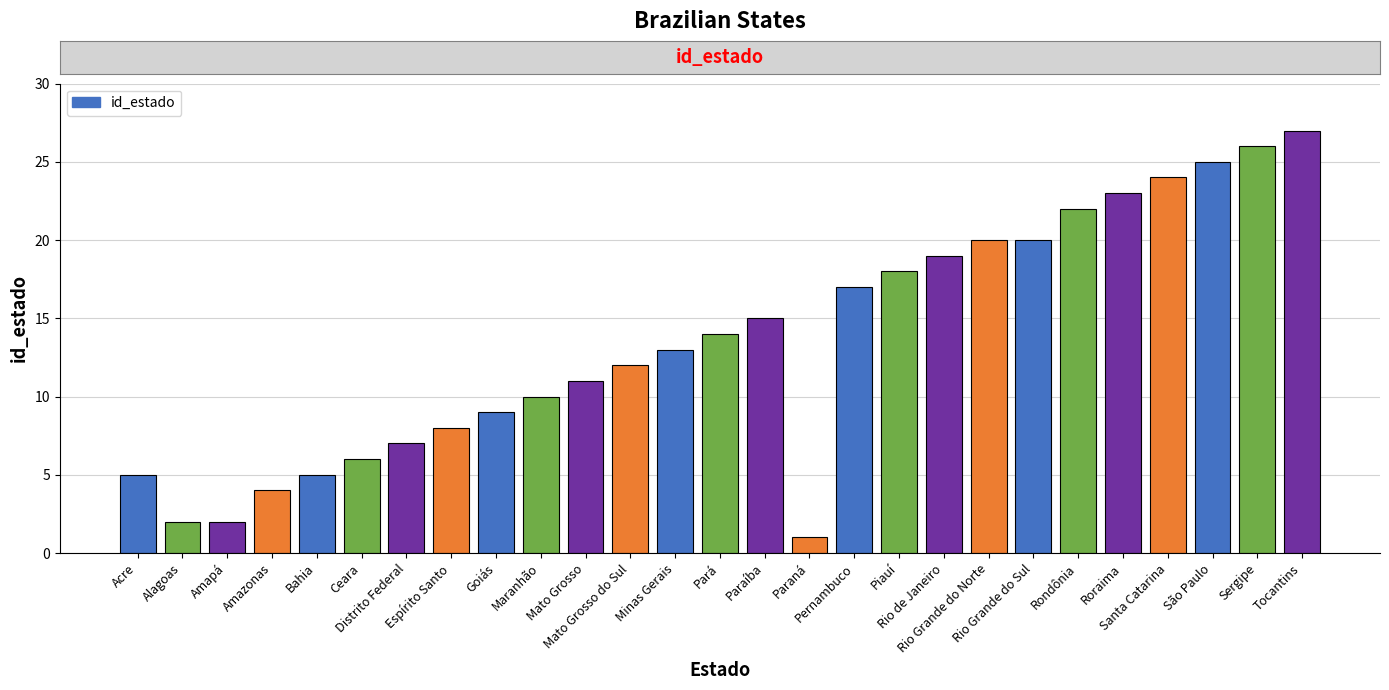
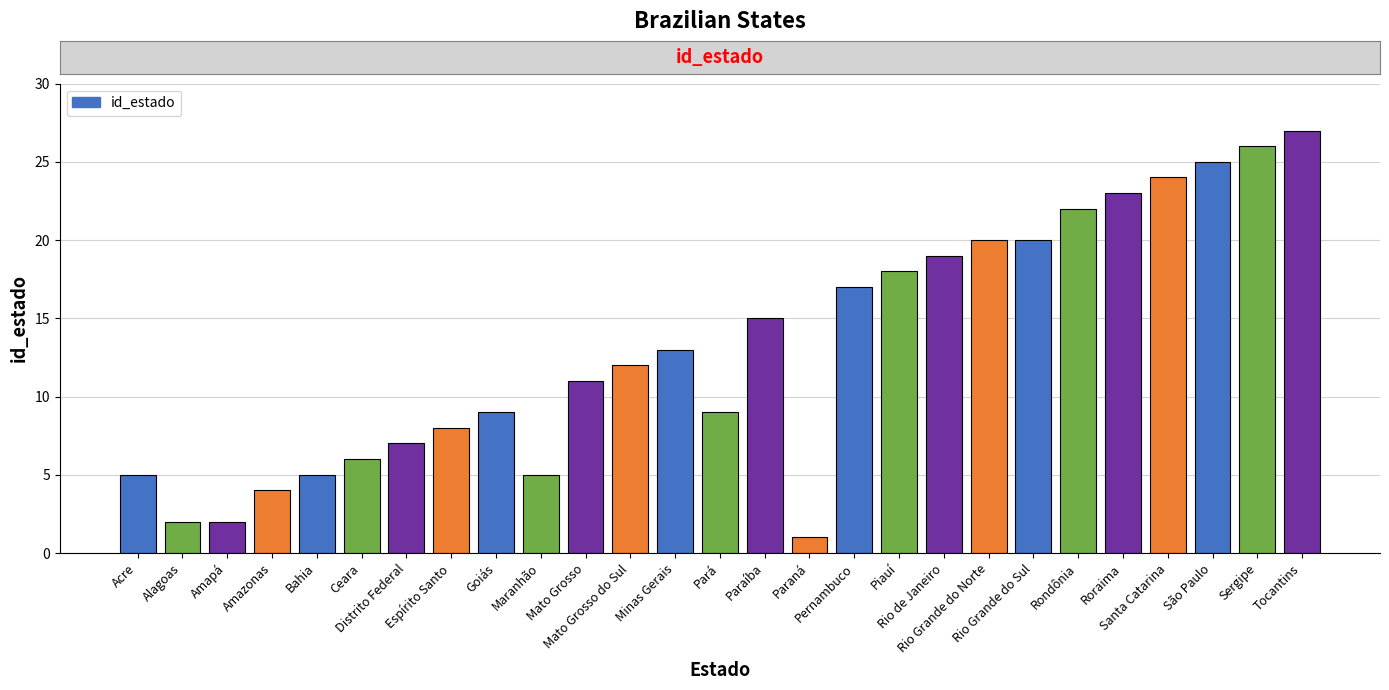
  {
    "Acre": 5,
    "Alagoas": 2,
    "Amapá": 2,
    "Amazonas": 4,
    "Bahia": 5,
    "Ceara": 6,
    "Distrito Federal": 7,
    "Espírito Santo": 8,
    "Goiás": 9,
-   "Maranhão": 10,
+   "Maranhão": 5,
    "Mato Grosso": 11,
    "Mato Grosso do Sul": 12,
    "Minas Gerais": 13,
-   "Pará": 14,
+   "Pará": 9,
    "Paraíba": 15,
    "Paraná": 1,
    "Pernambuco": 17,
    "Piauí": 18,
    "Rio de Janeiro": 19,
    "Rio Grande do Norte": 20,
    "Rio Grande do Sul": 20,
    "Rondônia": 22,
    "Roraima": 23,
    "Santa Catarina": 24,
    "São Paulo": 25,
    "Sergipe": 26,
    "Tocantins": 27
  }
